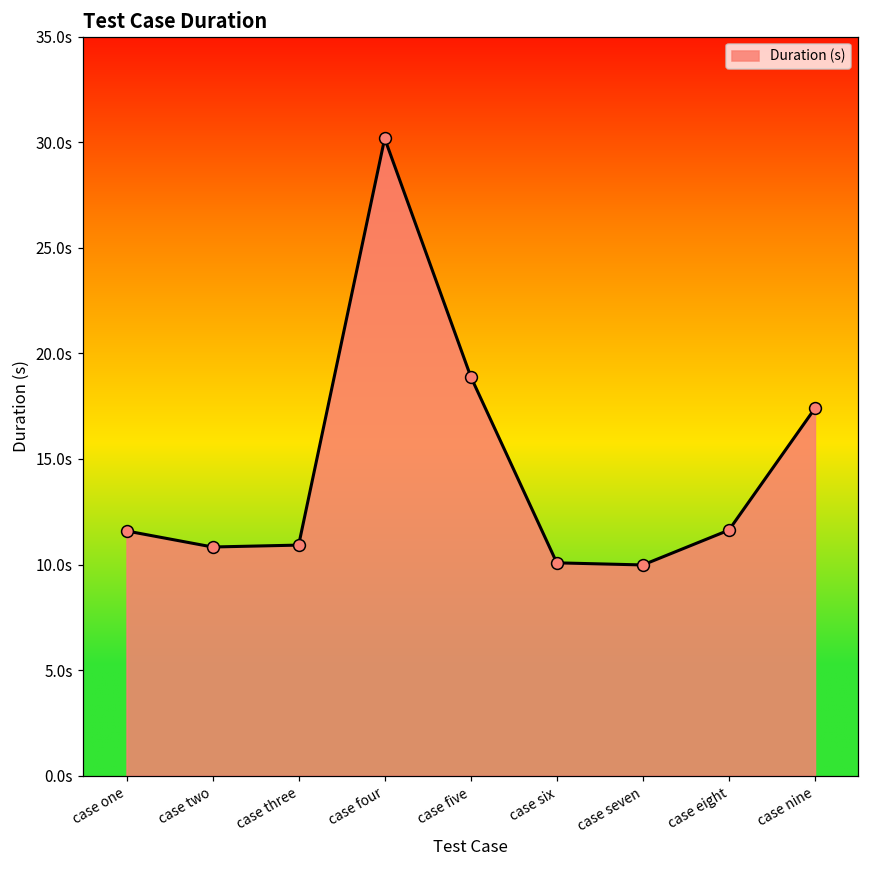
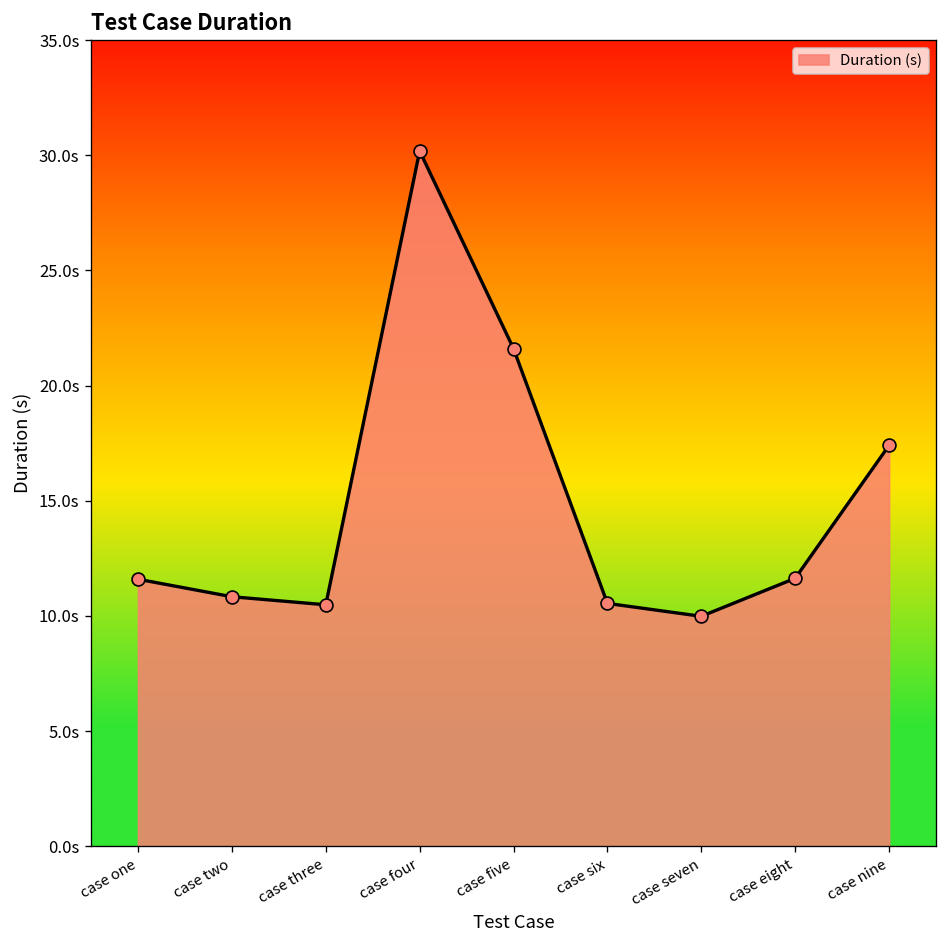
  {
    "case one": "11.6s",
    "case two": "10.8s",
-   "case three": "10.9s",
+   "case three": "10.5s",
    "case four": "30.2s",
-   "case five": "18.9s",
-   "case six": "10.1s",
+   "case five": "21.6s",
+   "case six": "10.5s",
    "case seven": "10.0s",
    "case eight": "11.6s",
    "case nine": "17.4s"
  }
